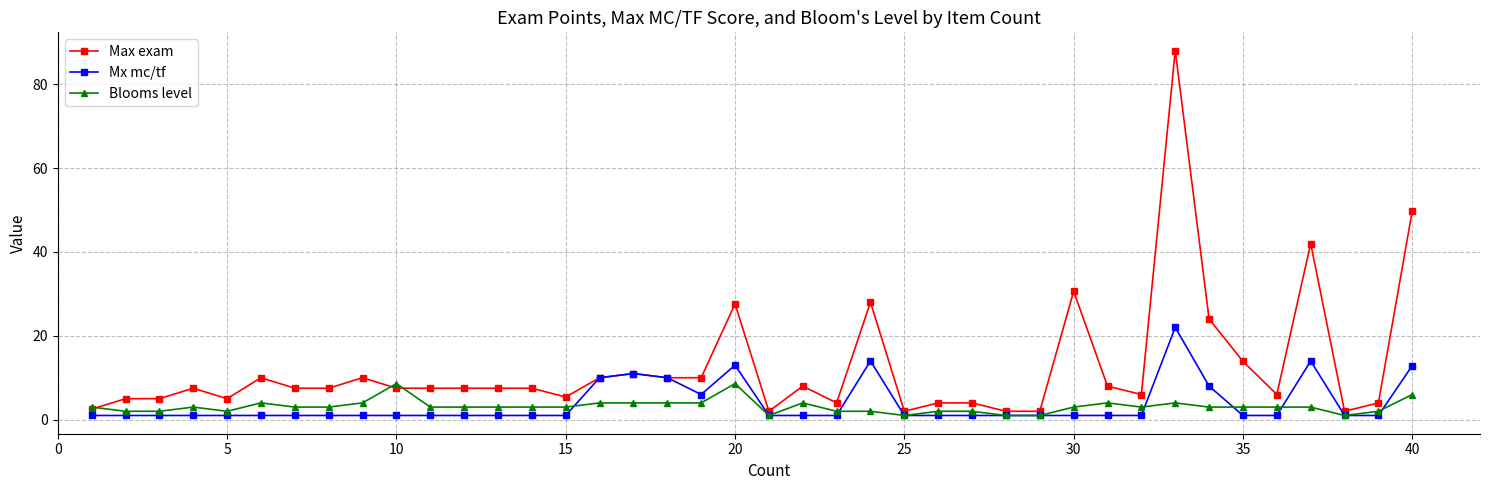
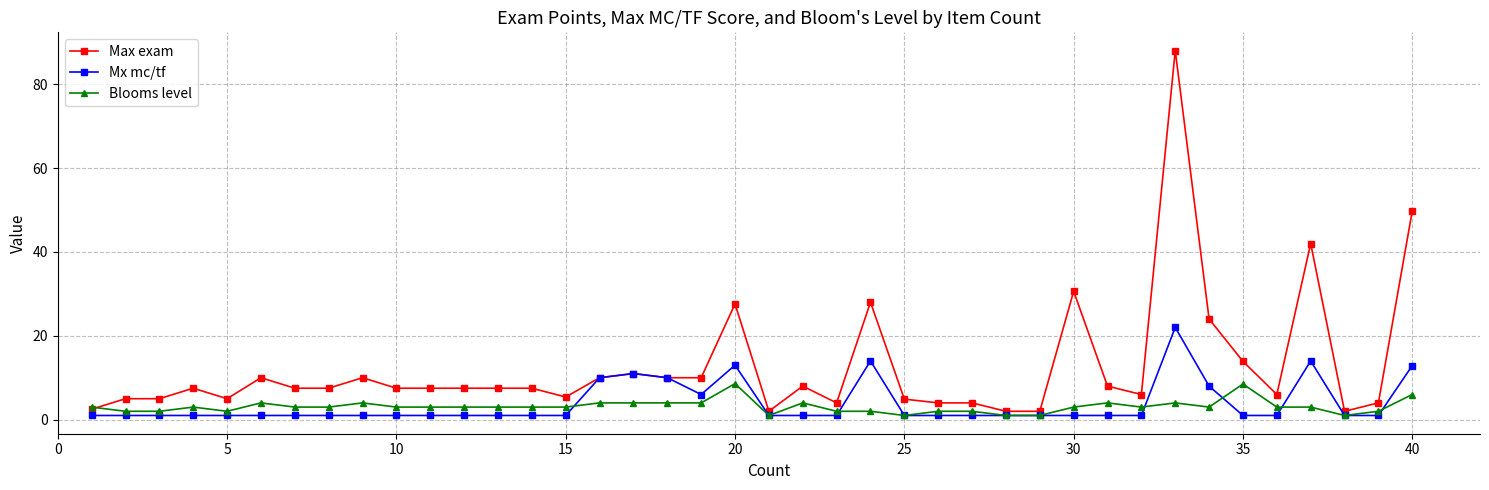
  {
    "Max exam": {
      "5": 5,
      "10": 8,
      "15": 5,
      "20": 28,
-     "25": 2,
+     "25": 5,
      "30": 31,
      "35": 14,
      "40": 50
    },
    "Mx mc/tf": {
      "5": 1,
      "10": 1,
      "15": 1,
      "20": 13,
      "30": 1,
      "35": 1,
      "40": 13
    },
    "Blooms level": {
      "5": 2,
-     "10": 9,
+     "10": 3,
      "15": 3,
      "20": 9,
      "30": 3,
-     "35": 3,
+     "35": 9,
      "40": 6
    }
  }
